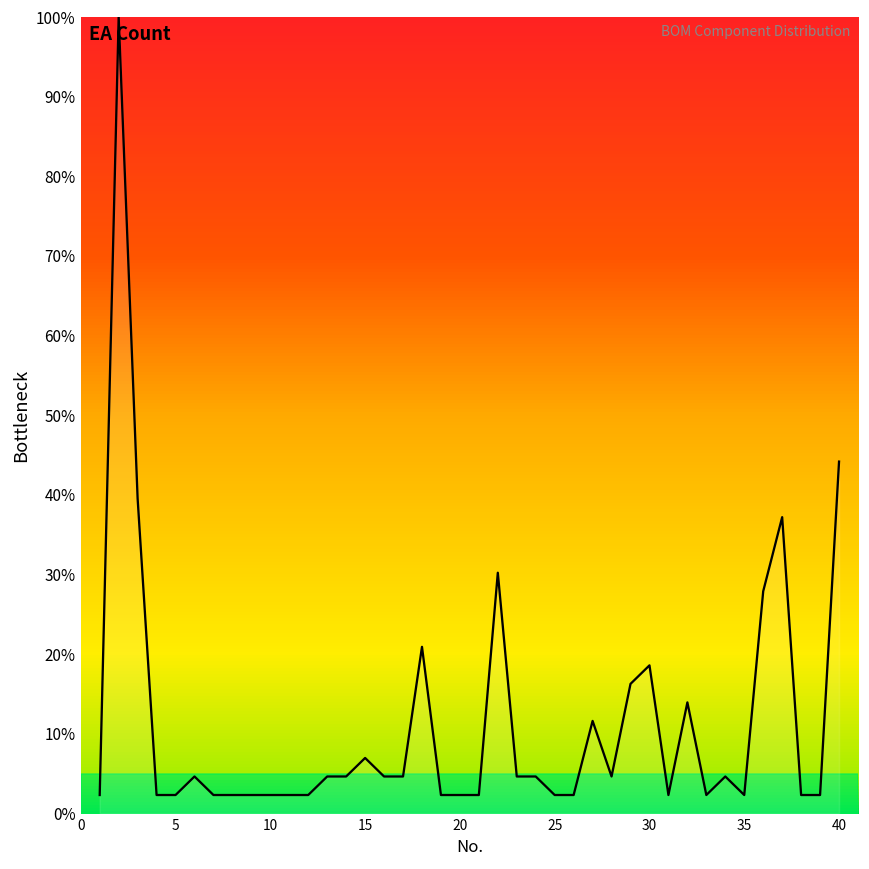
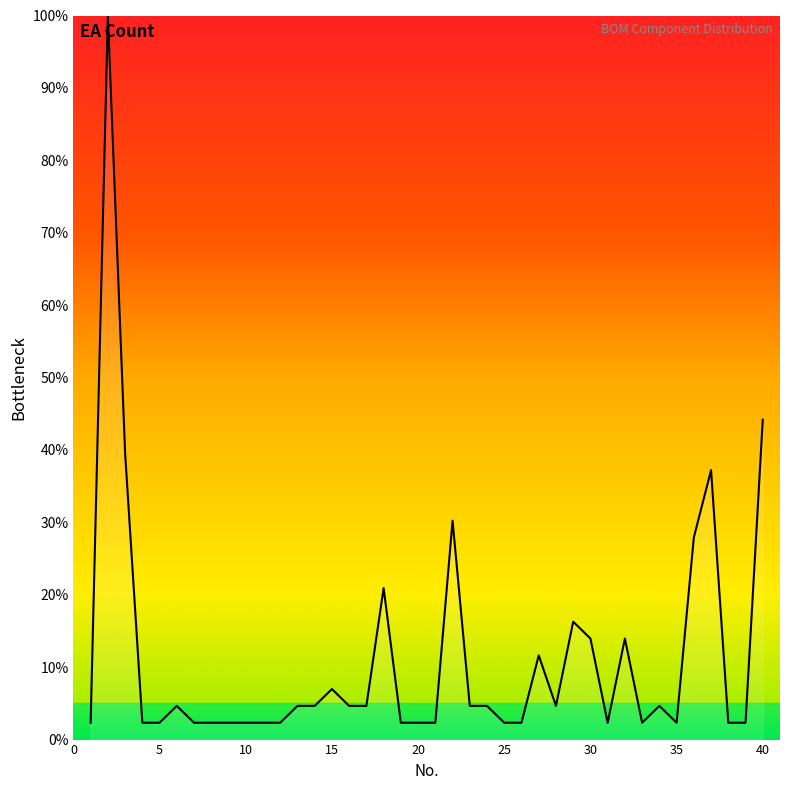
  {
    "15": "7%",
-   "30": "19%",
+   "30": "14%",
    "40": "44%"
  }
